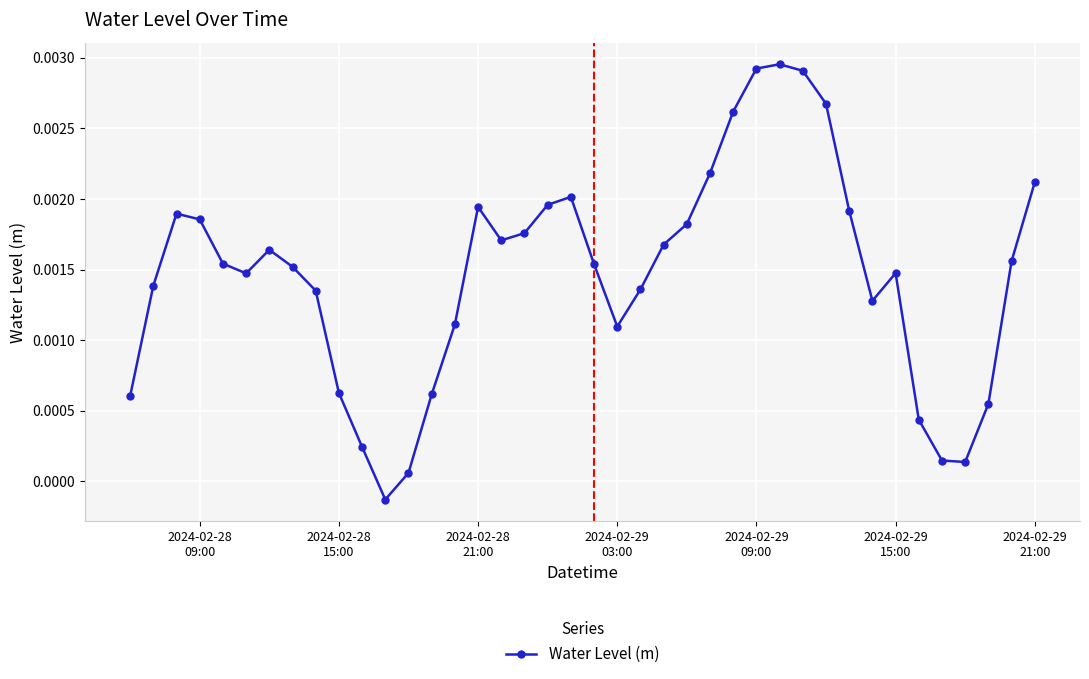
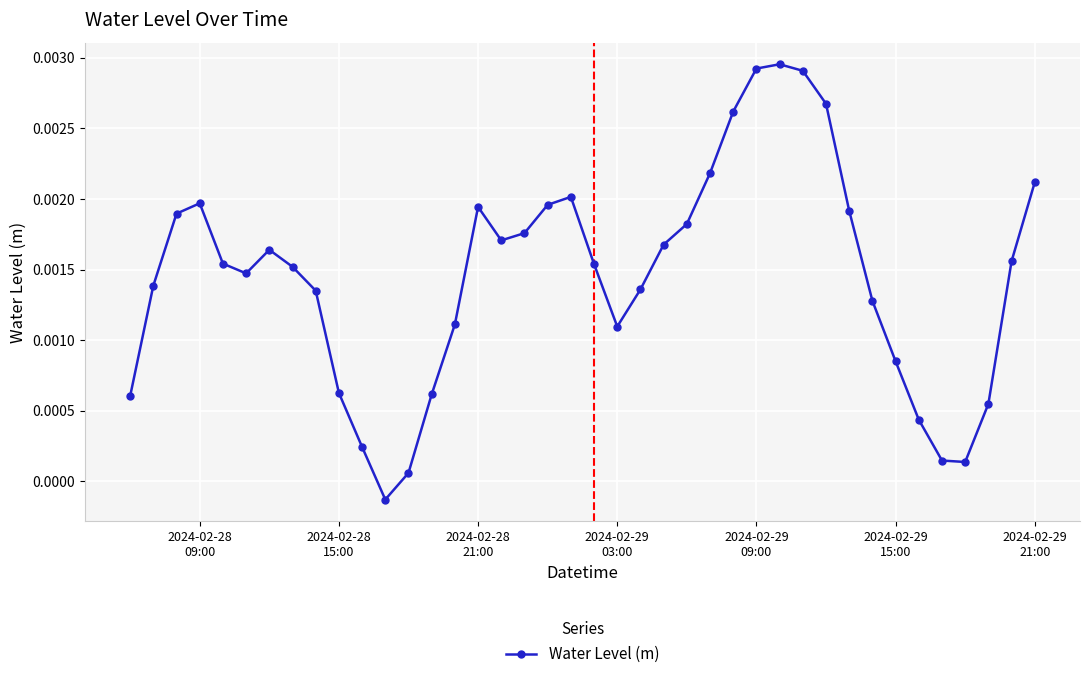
  {
-   "2024-02-28 09:00": 0.00185,
+   "2024-02-28 09:00": 0.00197,
    "2024-02-28 15:00": 0.00063,
    "2024-02-28 21:00": 0.00194,
    "2024-02-29 03:00": 0.00110,
    "2024-02-29 09:00": 0.00292,
-   "2024-02-29 15:00": 0.00147,
+   "2024-02-29 15:00": 0.00085,
    "2024-02-29 21:00": 0.00212
  }
